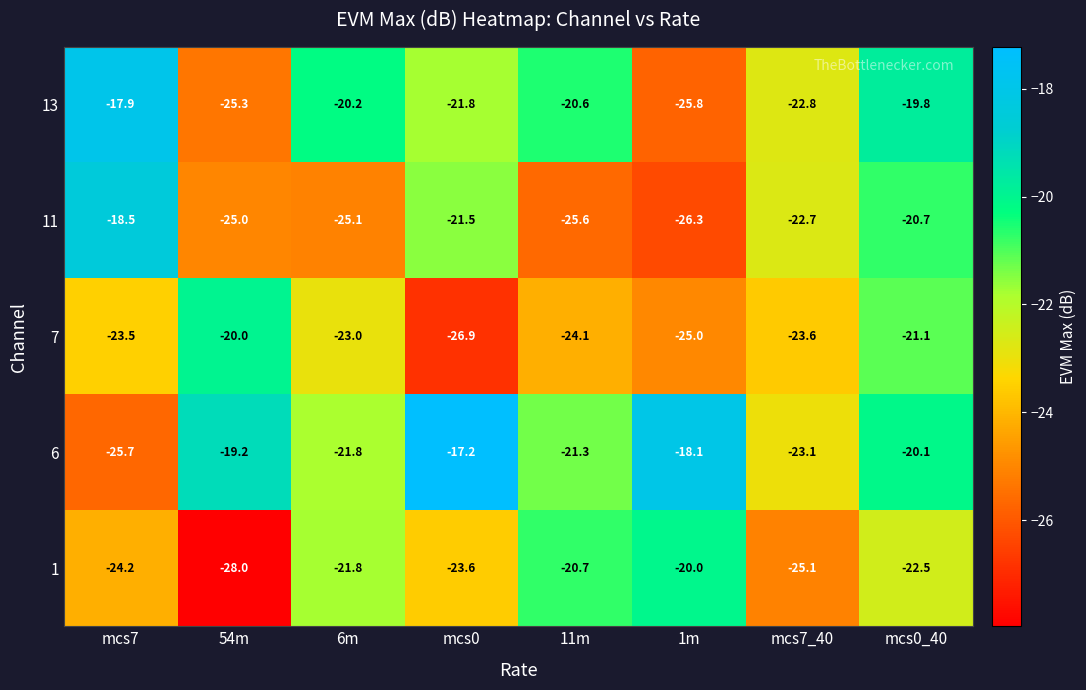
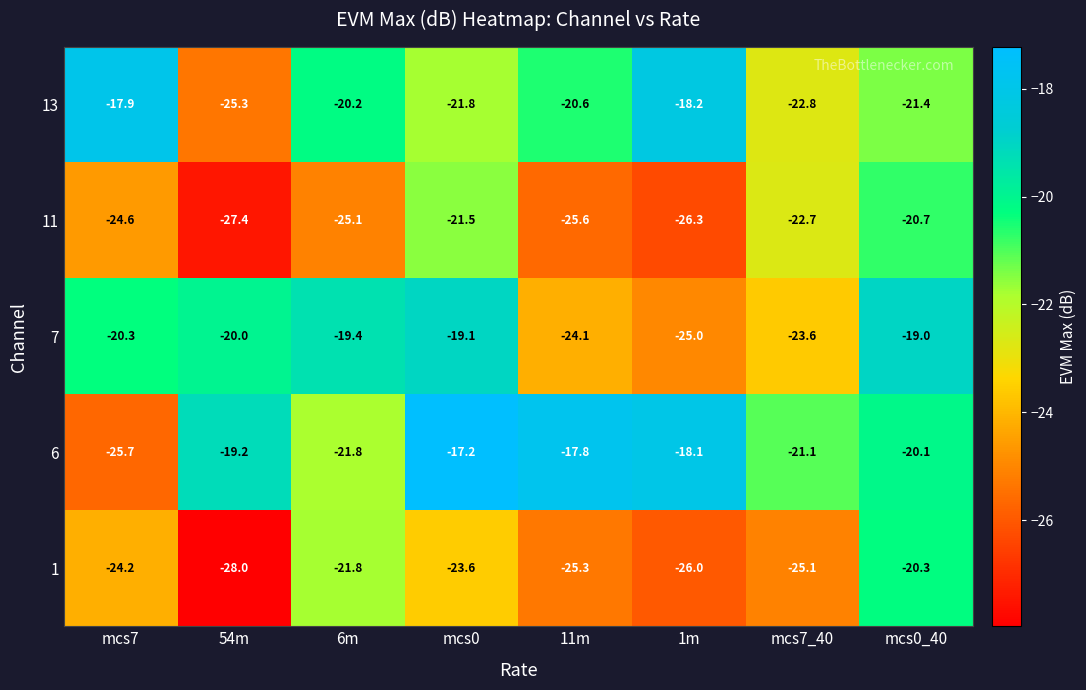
  {
    "13": {
      "mcs7": -17.9,
      "54m": -25.3,
      "6m": -20.2,
      "mcs0": -21.8,
      "11m": -20.6,
-     "1m": -25.8,
+     "1m": -18.2,
      "mcs7_40": -22.8,
-     "mcs0_40": -19.8
+     "mcs0_40": -21.4
    },
    "11": {
-     "mcs7": -18.5,
-     "54m": -25.0,
+     "mcs7": -24.6,
+     "54m": -27.4,
      "6m": -25.1,
      "mcs0": -21.5,
      "11m": -25.6,
      "1m": -26.3,
      "mcs7_40": -22.7,
      "mcs0_40": -20.7
    },
    "7": {
-     "mcs7": -23.5,
+     "mcs7": -20.3,
      "54m": -20.0,
-     "6m": -23.0,
-     "mcs0": -26.9,
+     "6m": -19.4,
+     "mcs0": -19.1,
      "11m": -24.1,
      "1m": -25.0,
      "mcs7_40": -23.6,
-     "mcs0_40": -21.1
+     "mcs0_40": -19.0
    },
    "6": {
      "mcs7": -25.7,
      "54m": -19.2,
      "6m": -21.8,
      "mcs0": -17.2,
-     "11m": -21.3,
+     "11m": -17.8,
      "1m": -18.1,
-     "mcs7_40": -23.1,
+     "mcs7_40": -21.1,
      "mcs0_40": -20.1
    },
    "1": {
      "mcs7": -24.2,
      "54m": -28.0,
      "6m": -21.8,
      "mcs0": -23.6,
-     "11m": -20.7,
-     "1m": -20.0,
+     "11m": -25.3,
+     "1m": -26.0,
      "mcs7_40": -25.1,
-     "mcs0_40": -22.5
+     "mcs0_40": -20.3
    }
  }
